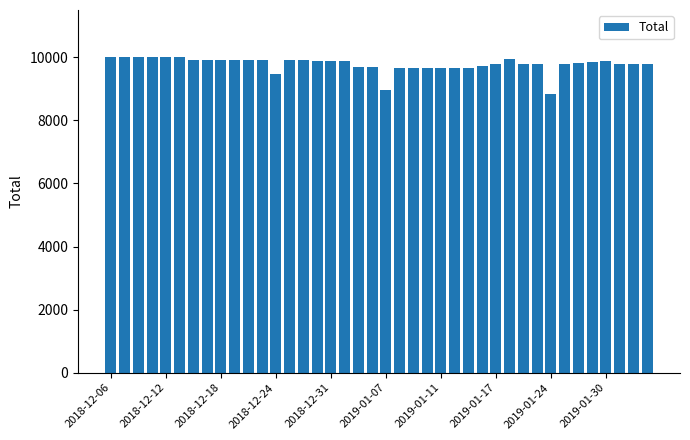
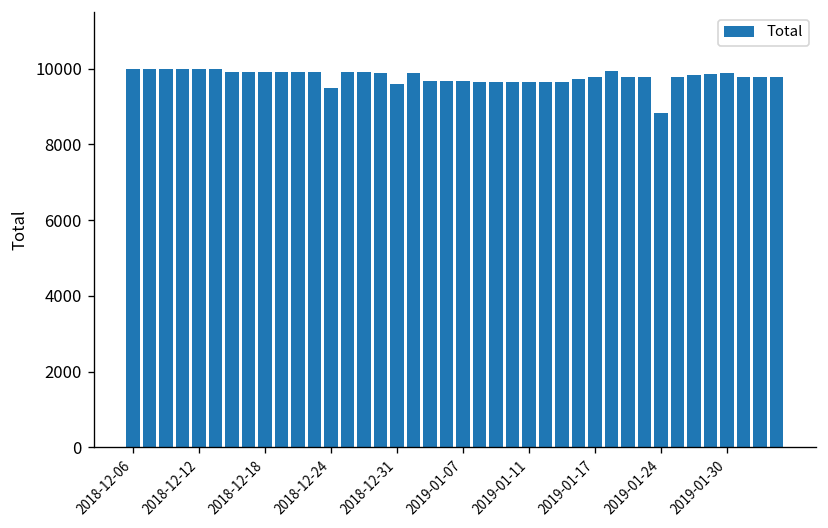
  {
    "2018-12-06": 10000,
    "2018-12-12": 10000,
    "2018-12-18": 9900,
    "2018-12-24": 9500,
-   "2018-12-31": 9900,
-   "2019-01-07": 9000,
+   "2018-12-31": 9600,
+   "2019-01-07": 9700,
    "2019-01-11": 9700,
    "2019-01-17": 9800,
    "2019-01-24": 8800,
    "2019-01-30": 9900
  }
